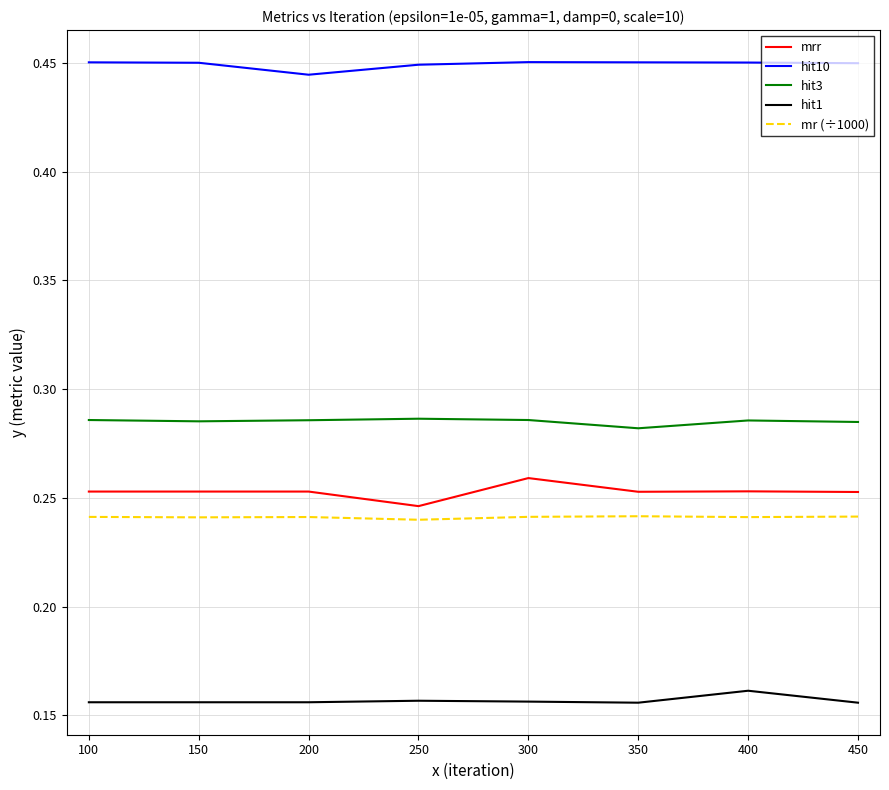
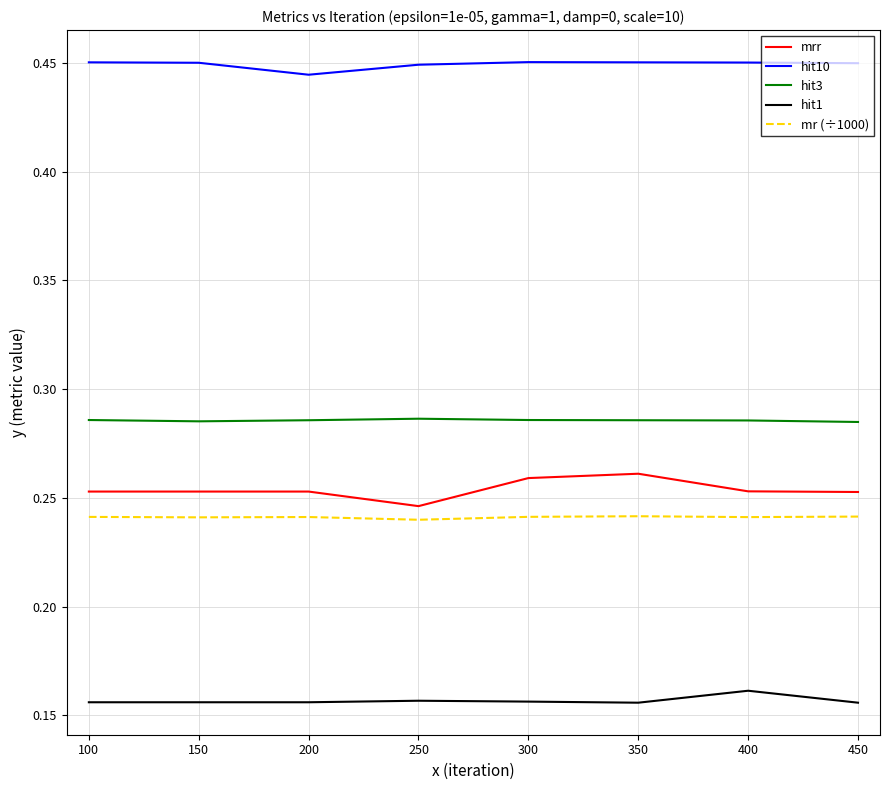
  {
    "mrr": {
      "100": 0.253,
      "150": 0.253,
      "200": 0.253,
      "250": 0.246,
      "300": 0.259,
-     "350": 0.253,
+     "350": 0.261,
      "400": 0.253,
      "450": 0.253
    },
    "hit10": {
      "100": 0.450,
      "150": 0.450,
      "200": 0.445,
      "250": 0.449,
      "300": 0.450,
      "350": 0.450,
      "400": 0.450
    },
    "hit3": {
      "100": 0.286,
      "150": 0.285,
      "200": 0.286,
      "250": 0.286,
      "300": 0.286,
-     "350": 0.282,
+     "350": 0.286,
      "400": 0.286,
      "450": 0.285
    },
    "hit1": {
      "100": 0.156,
      "150": 0.156,
      "200": 0.156,
      "250": 0.157,
      "300": 0.156,
      "350": 0.156,
      "400": 0.161,
      "450": 0.156
    },
    "mr (÷1000)": {
      "100": 0.241,
      "150": 0.241,
      "200": 0.241,
      "250": 0.240,
      "300": 0.241,
      "350": 0.242,
      "400": 0.241,
      "450": 0.241
    }
  }
